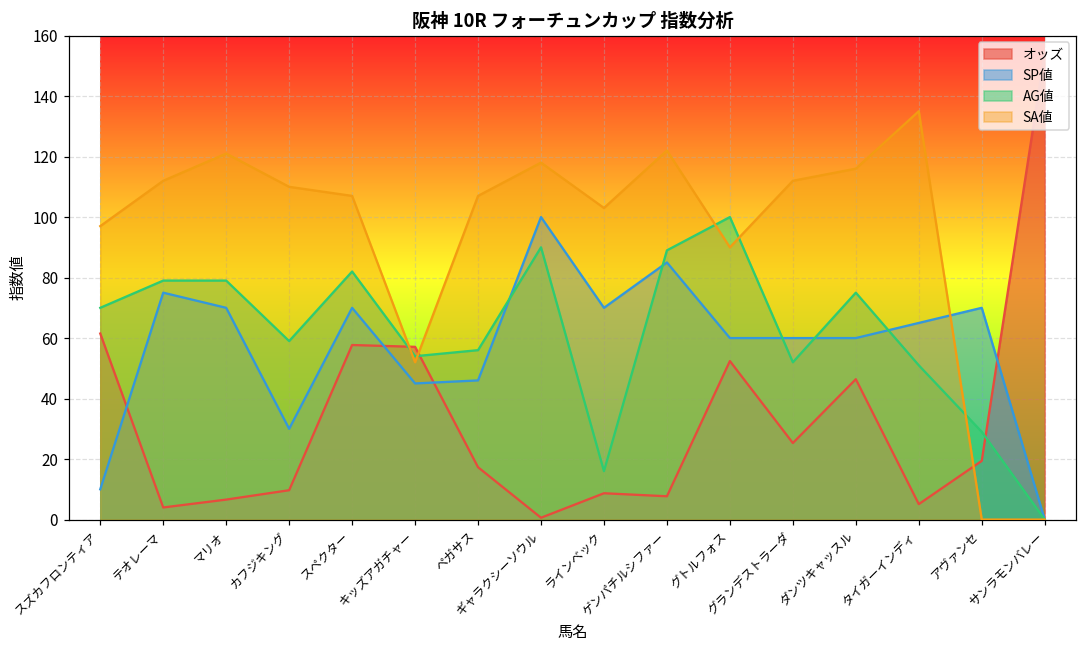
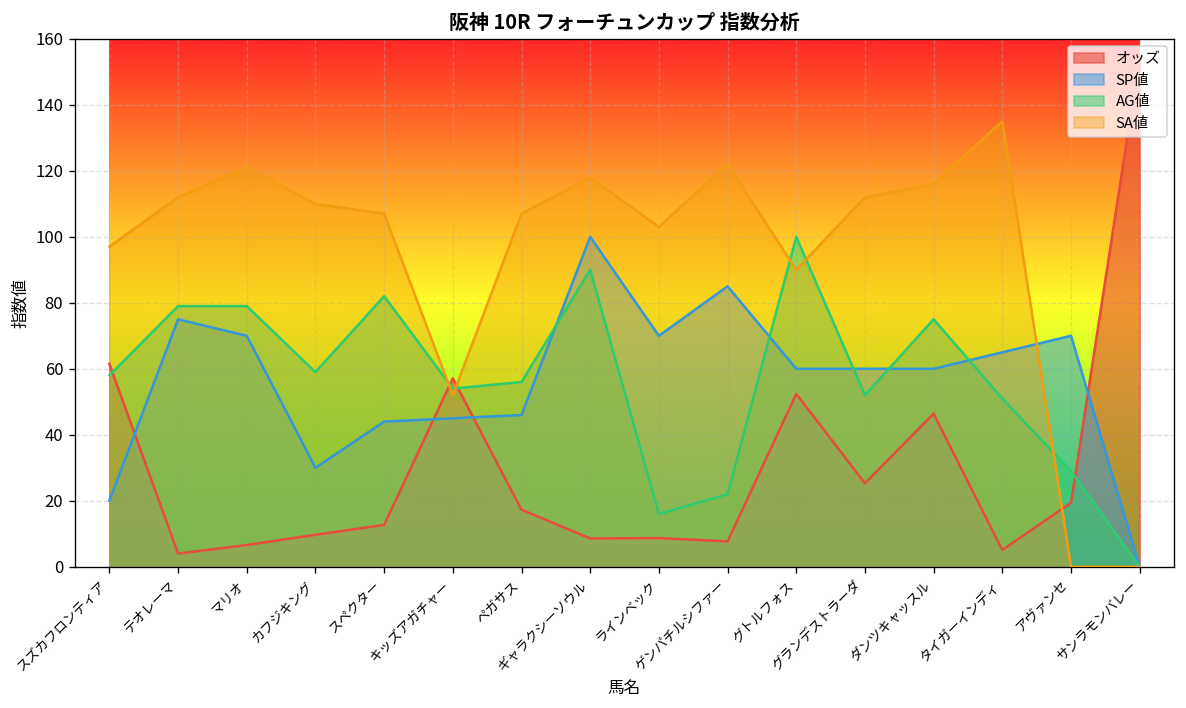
  {
    "オッズ": {
      "スズカフロンティア": 62,
      "テオレーマ": 4,
      "マリオ": 7,
      "カフジキング": 10,
-     "スペクター": 58,
+     "スペクター": 13,
      "キッズアガチャー": 57,
      "ペガサス": 17,
-     "ギャラクシーソウル": 1,
+     "ギャラクシーソウル": 9,
      "ラインベック": 9,
      "ゲンパチルシファー": 8,
      "グトルフォス": 52,
      "グランデストラーダ": 25,
      "ダンツキャッスル": 46,
      "タイガーインディ": 5,
      "アヴァンセ": 19
    },
    "SP値": {
-     "スズカフロンティア": 10,
+     "スズカフロンティア": 20,
      "テオレーマ": 75,
      "マリオ": 70,
      "カフジキング": 30,
-     "スペクター": 70,
+     "スペクター": 44,
      "キッズアガチャー": 45,
      "ペガサス": 46,
      "ギャラクシーソウル": 100,
      "ラインベック": 70,
      "ゲンパチルシファー": 85,
      "グトルフォス": 60,
      "グランデストラーダ": 60,
      "ダンツキャッスル": 60,
      "タイガーインディ": 65,
      "アヴァンセ": 70
    },
    "AG値": {
-     "スズカフロンティア": 70,
+     "スズカフロンティア": 58,
      "テオレーマ": 79,
      "マリオ": 79,
      "カフジキング": 59,
      "スペクター": 82,
      "キッズアガチャー": 54,
      "ペガサス": 56,
      "ギャラクシーソウル": 90,
      "ラインベック": 16,
-     "ゲンパチルシファー": 89,
+     "ゲンパチルシファー": 22,
      "グトルフォス": 100,
      "グランデストラーダ": 52,
      "ダンツキャッスル": 75,
      "タイガーインディ": 51,
      "アヴァンセ": 29
    },
    "SA値": {
      "スズカフロンティア": 97,
      "テオレーマ": 112,
      "マリオ": 121,
      "カフジキング": 110,
      "スペクター": 107,
      "キッズアガチャー": 52,
      "ペガサス": 107,
      "ギャラクシーソウル": 118,
      "ラインベック": 103,
      "ゲンパチルシファー": 122,
      "グトルフォス": 90,
      "グランデストラーダ": 112,
      "ダンツキャッスル": 116,
      "タイガーインディ": 135,
      "アヴァンセ": 0
    }
  }
